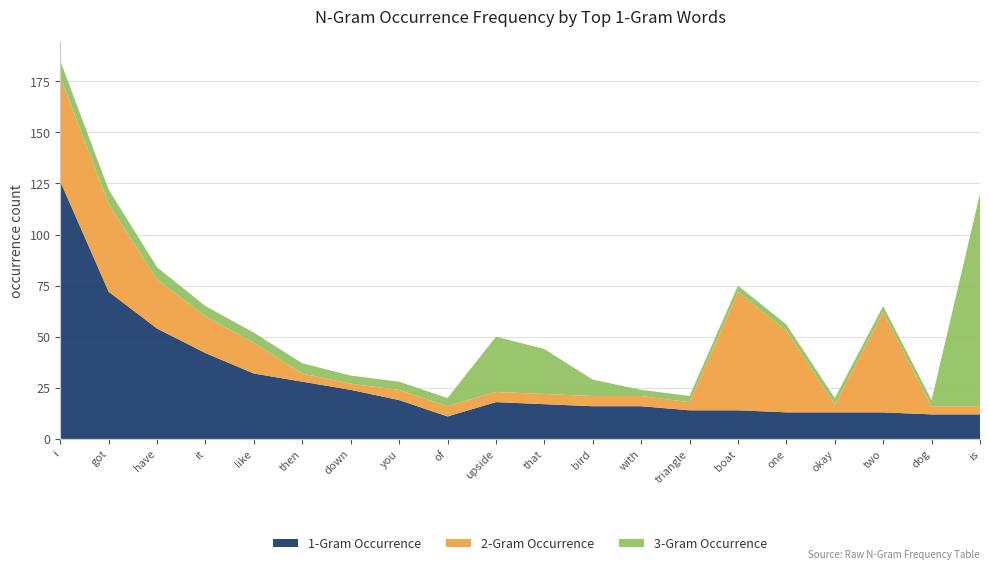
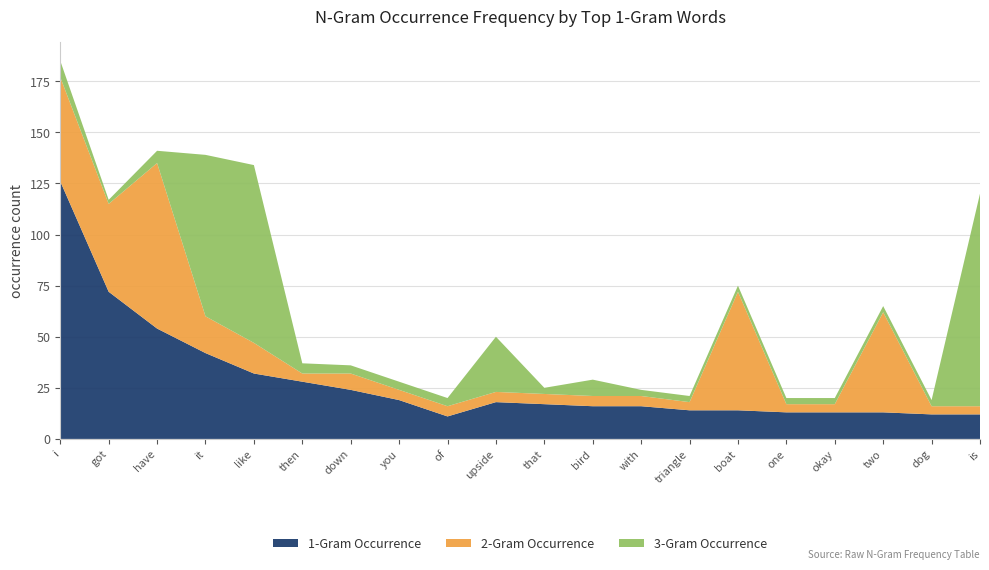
  {
    "1-Gram Occurrence": {
      "i": 126,
      "got": 72,
      "have": 54,
      "it": 42,
      "like": 32,
      "then": 28,
      "down": 24,
      "you": 19,
      "of": 11,
      "upside": 18,
      "that": 17,
      "bird": 16,
      "with": 16,
      "triangle": 14,
      "boat": 14,
      "one": 13,
      "okay": 13,
      "two": 13,
      "dog": 12,
      "is": 12
    },
    "2-Gram Occurrence": {
      "i": 51,
      "got": 43,
-     "have": 24,
+     "have": 81,
      "it": 18,
      "like": 15,
      "then": 4,
-     "down": 3,
+     "down": 8,
      "you": 5,
      "of": 5,
      "upside": 5,
      "that": 5,
      "bird": 5,
      "with": 5,
      "triangle": 4,
      "boat": 58,
-     "one": 40,
+     "one": 4,
      "okay": 4,
      "two": 49,
      "dog": 4,
      "is": 4
    },
    "3-Gram Occurrence": {
      "i": 8,
-     "got": 7,
+     "got": 2,
      "have": 6,
-     "it": 5,
-     "like": 5,
+     "it": 79,
+     "like": 87,
      "then": 5,
      "down": 4,
      "you": 4,
      "of": 4,
      "upside": 27,
-     "that": 22,
+     "that": 3,
      "bird": 8,
      "with": 3,
      "triangle": 3,
      "boat": 3,
      "one": 3,
      "okay": 3,
      "two": 3,
      "dog": 3,
      "is": 104
    }
  }
